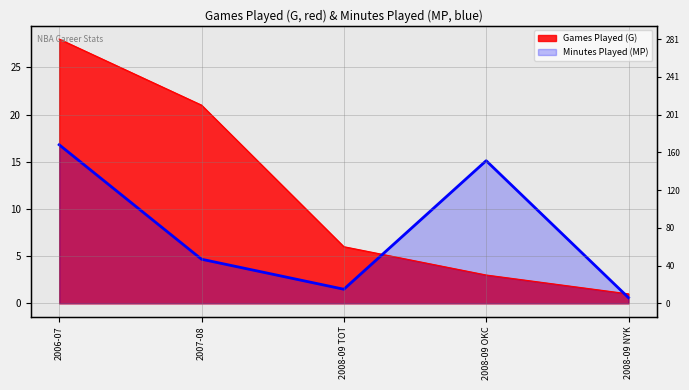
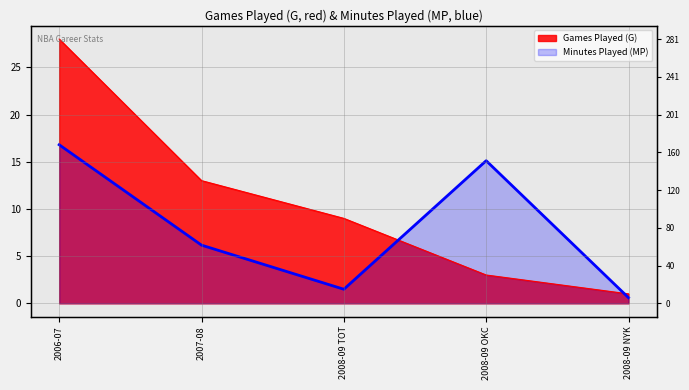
  {
    "Games Played (G)": {
      "2006-07": 28,
-     "2007-08": 21,
-     "2008-09 TOT": 6,
+     "2007-08": 13,
+     "2008-09 TOT": 9,
      "2008-09 OKC": 3,
      "2008-09 NYK": 1
    },
    "Minutes Played (MP)": {
      "2006-07": 17,
-     "2007-08": 5,
+     "2007-08": 6,
      "2008-09 TOT": 1,
      "2008-09 OKC": 15,
      "2008-09 NYK": 1
    }
  }
